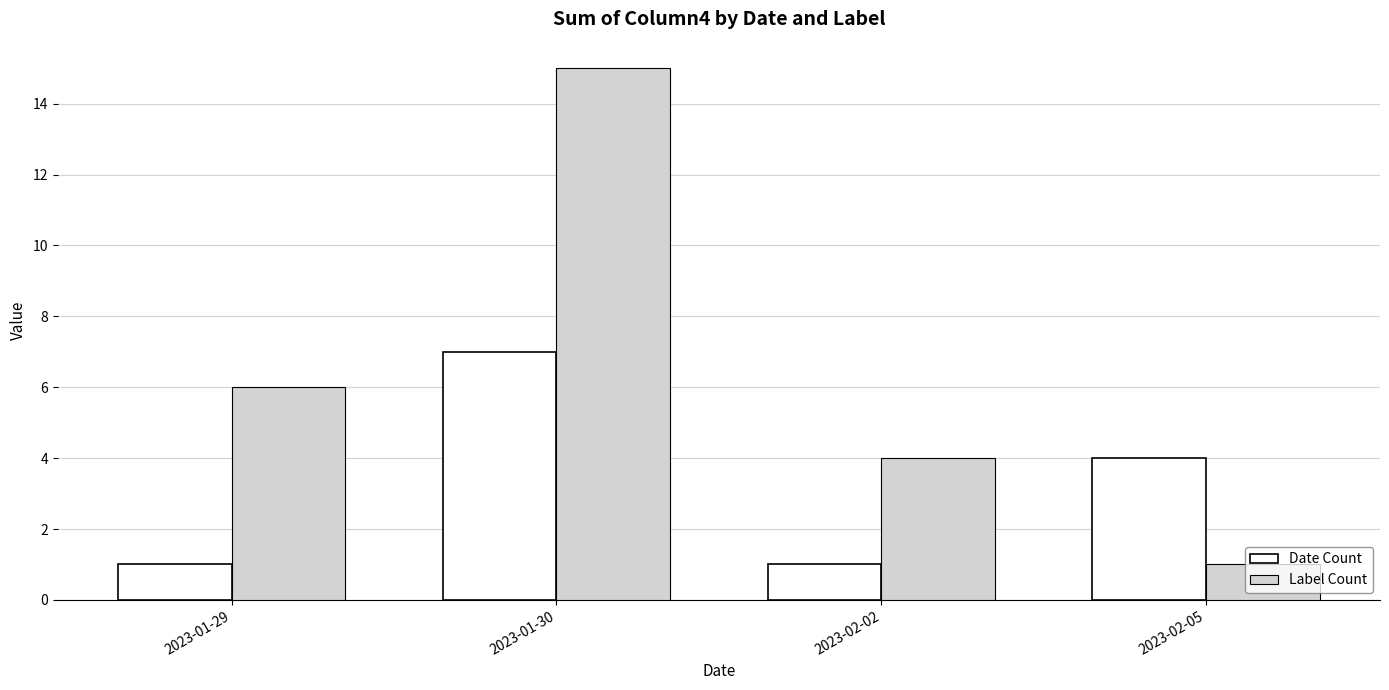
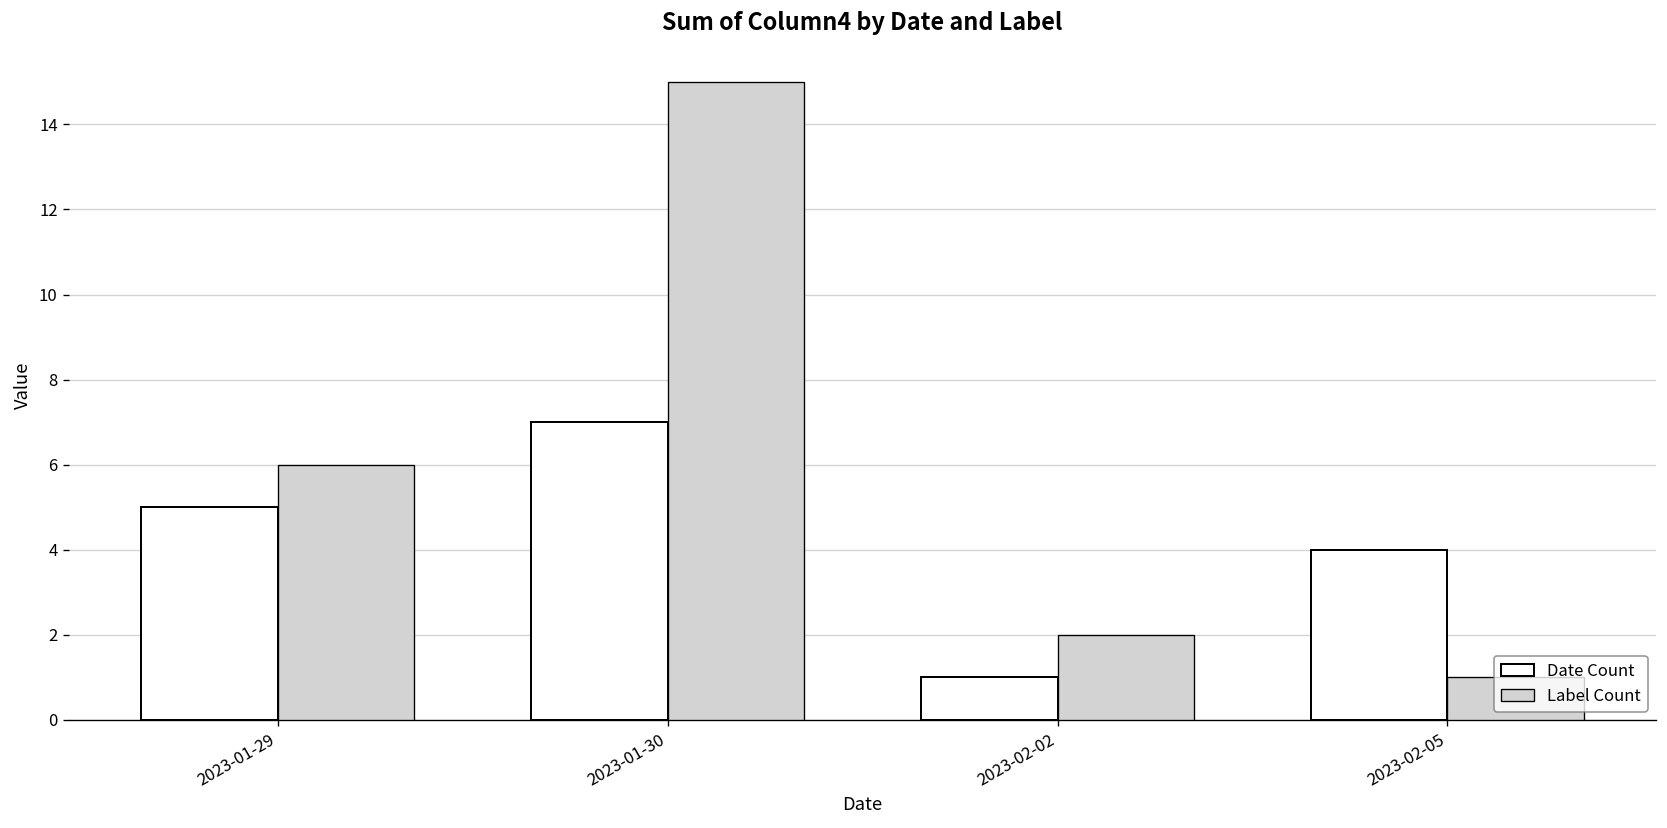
  {
    "Date Count": {
-     "2023-01-29": 1,
+     "2023-01-29": 5,
      "2023-01-30": 7,
      "2023-02-02": 1,
      "2023-02-05": 4
    },
    "Label Count": {
      "2023-01-29": 6,
      "2023-01-30": 15,
-     "2023-02-02": 4
+     "2023-02-02": 2
    }
  }
